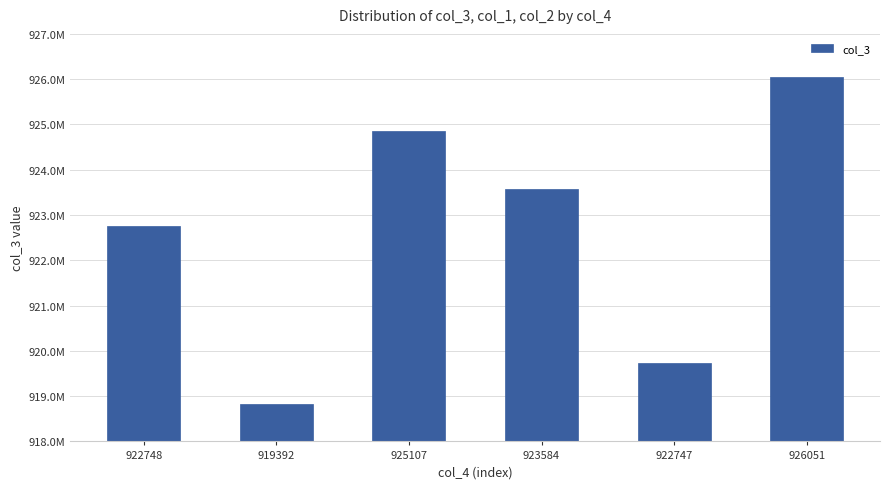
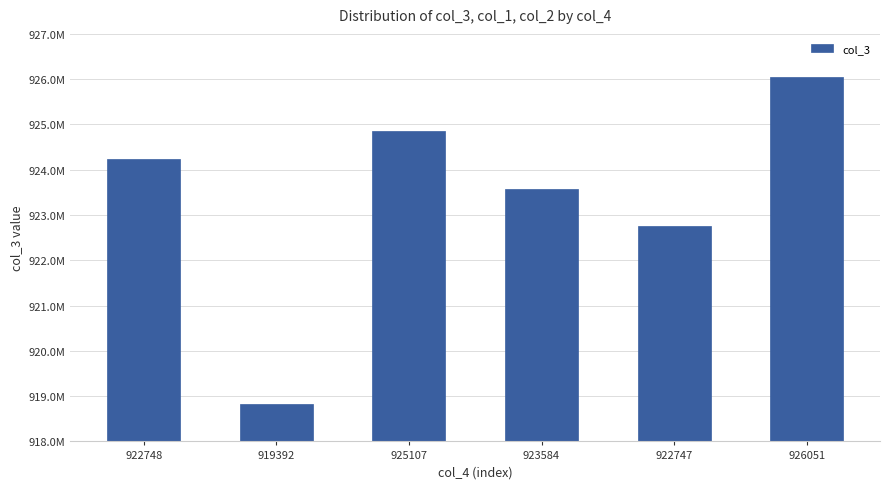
  {
-   "922748": 922700000,
+   "922748": 924200000,
    "919392": 918800000,
    "925107": 924900000,
    "923584": 923600000,
-   "922747": 919700000,
+   "922747": 922700000,
    "926051": 926100000
  }
